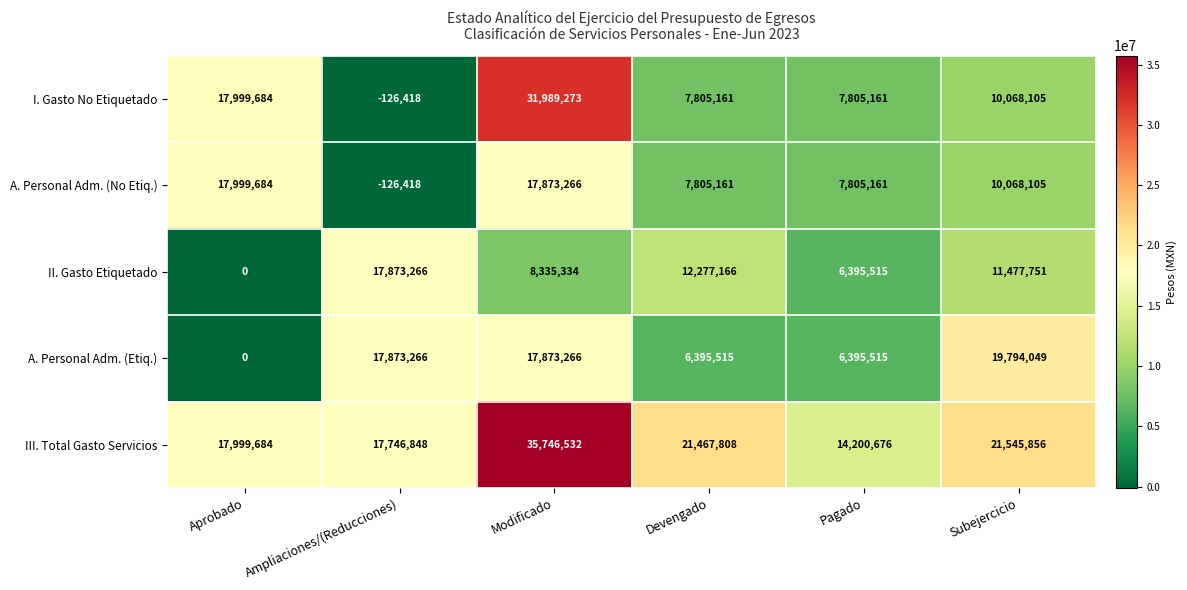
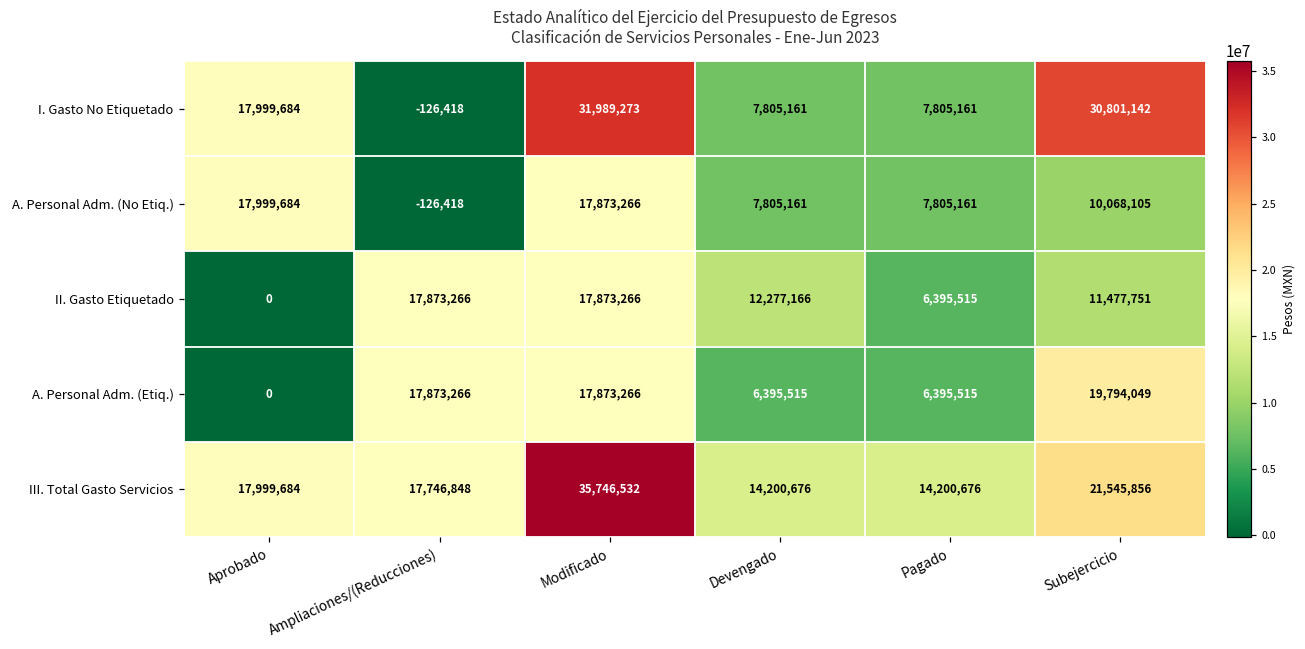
  {
    "I. Gasto No Etiquetado": {
      "Aprobado": "17,999,684",
      "Ampliaciones/(Reducciones)": "-126,418",
      "Modificado": "31,989,273",
      "Devengado": "7,805,161",
      "Pagado": "7,805,161",
-     "Subejercicio": "10,068,105"
+     "Subejercicio": "30,801,142"
    },
    "A. Personal Adm. (No Etiq.)": {
      "Aprobado": "17,999,684",
      "Ampliaciones/(Reducciones)": "-126,418",
      "Modificado": "17,873,266",
      "Devengado": "7,805,161",
      "Pagado": "7,805,161",
      "Subejercicio": "10,068,105"
    },
    "II. Gasto Etiquetado": {
      "Aprobado": "0",
      "Ampliaciones/(Reducciones)": "17,873,266",
-     "Modificado": "8,335,334",
+     "Modificado": "17,873,266",
      "Devengado": "12,277,166",
      "Pagado": "6,395,515",
      "Subejercicio": "11,477,751"
    },
    "A. Personal Adm. (Etiq.)": {
      "Aprobado": "0",
      "Ampliaciones/(Reducciones)": "17,873,266",
      "Modificado": "17,873,266",
      "Devengado": "6,395,515",
      "Pagado": "6,395,515",
      "Subejercicio": "19,794,049"
    },
    "III. Total Gasto Servicios": {
      "Aprobado": "17,999,684",
      "Ampliaciones/(Reducciones)": "17,746,848",
      "Modificado": "35,746,532",
-     "Devengado": "21,467,808",
+     "Devengado": "14,200,676",
      "Pagado": "14,200,676",
      "Subejercicio": "21,545,856"
    }
  }
